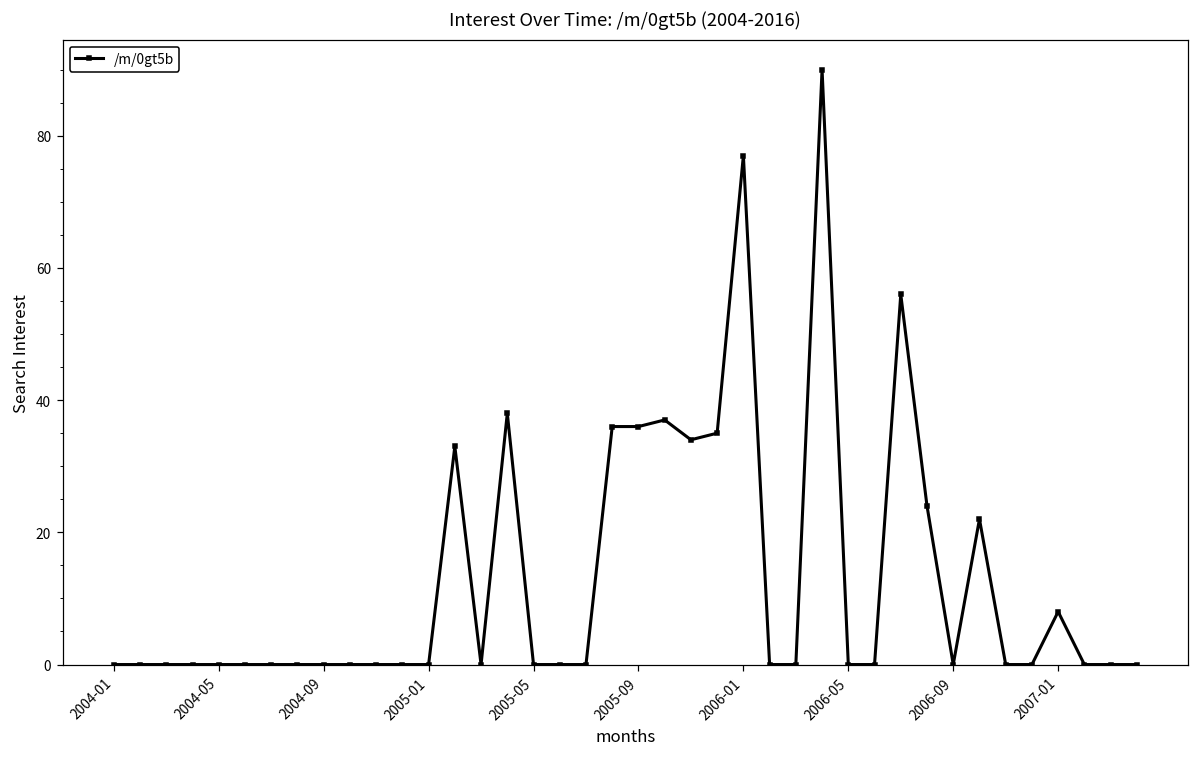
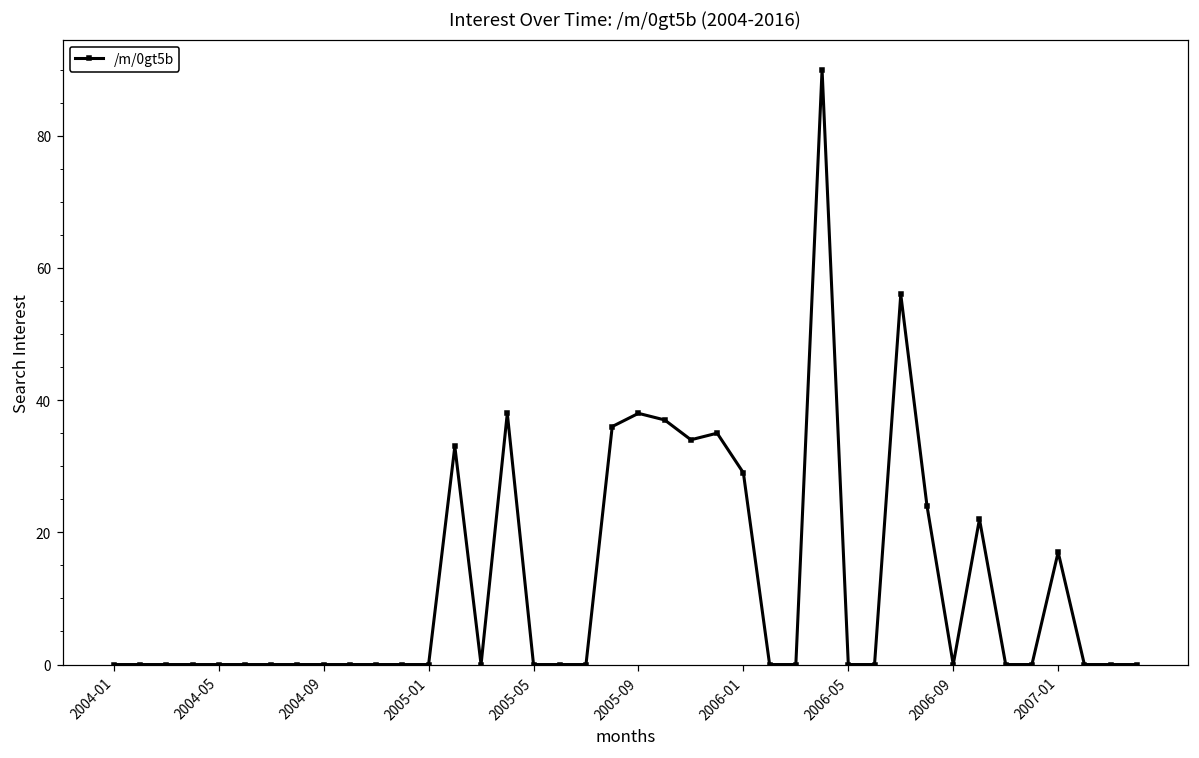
  {
    "2004-01": 0,
    "2004-05": 0,
    "2004-09": 0,
    "2005-01": 0,
    "2005-05": 0,
-   "2005-09": 36,
-   "2006-01": 77,
+   "2005-09": 38,
+   "2006-01": 29,
    "2006-05": 0,
    "2006-09": 0,
-   "2007-01": 8
+   "2007-01": 17
  }
